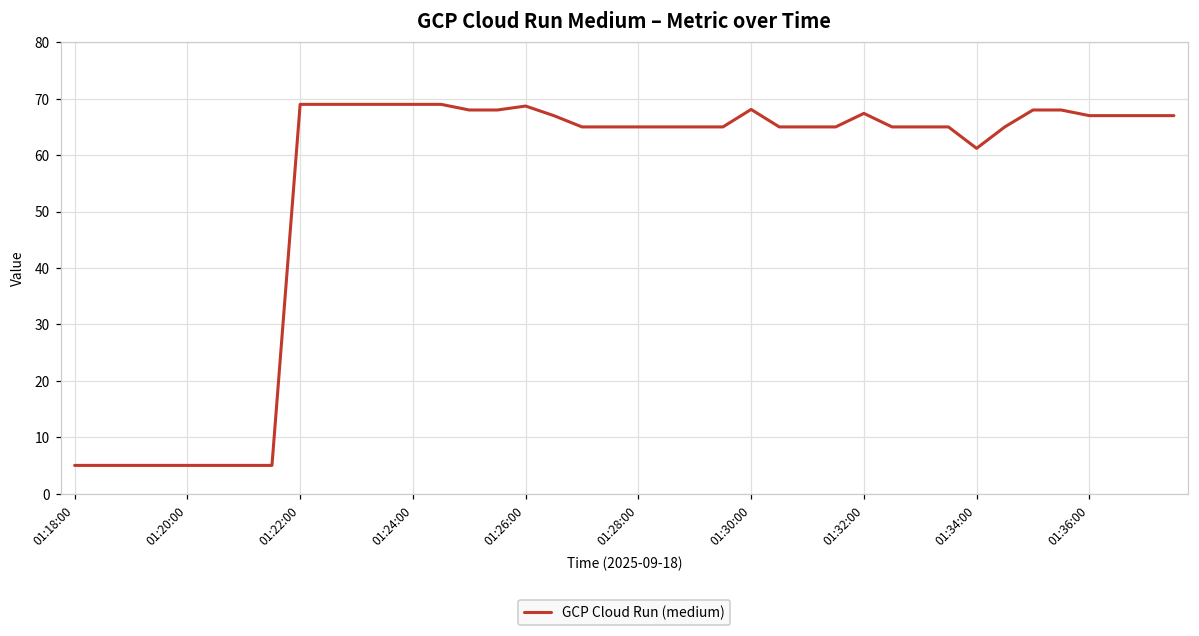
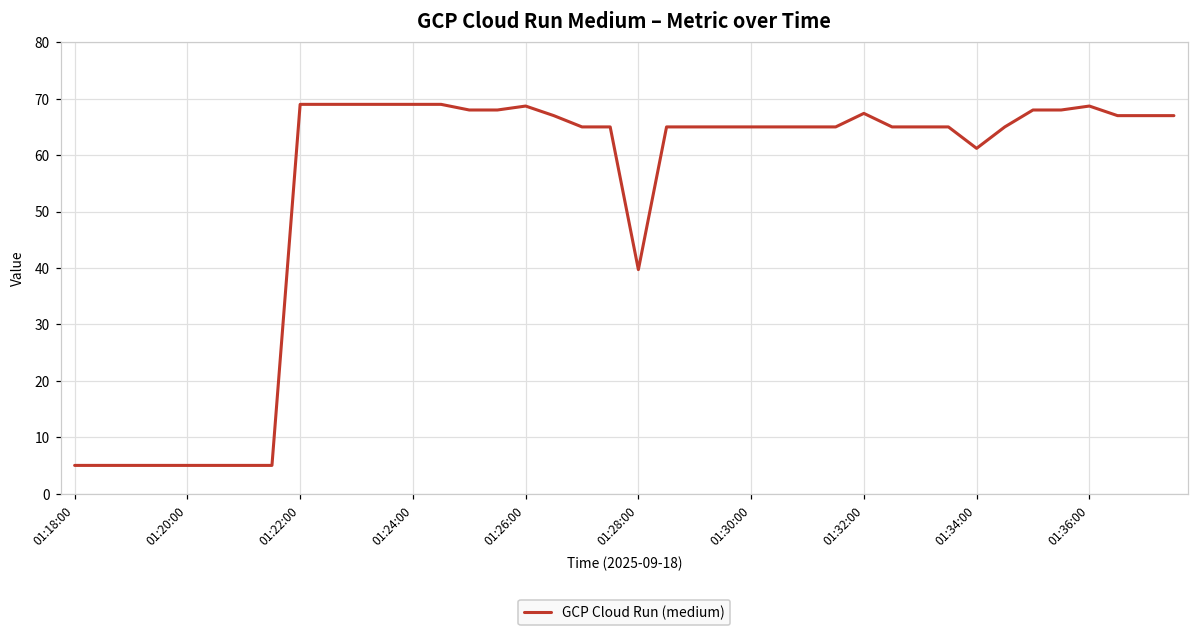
  {
    "01:18:00": 5,
    "01:20:00": 5,
    "01:22:00": 69,
    "01:24:00": 69,
    "01:26:00": 69,
-   "01:28:00": 65,
-   "01:30:00": 68,
+   "01:28:00": 40,
+   "01:30:00": 65,
    "01:32:00": 67,
    "01:34:00": 61,
-   "01:36:00": 67
+   "01:36:00": 69
  }
